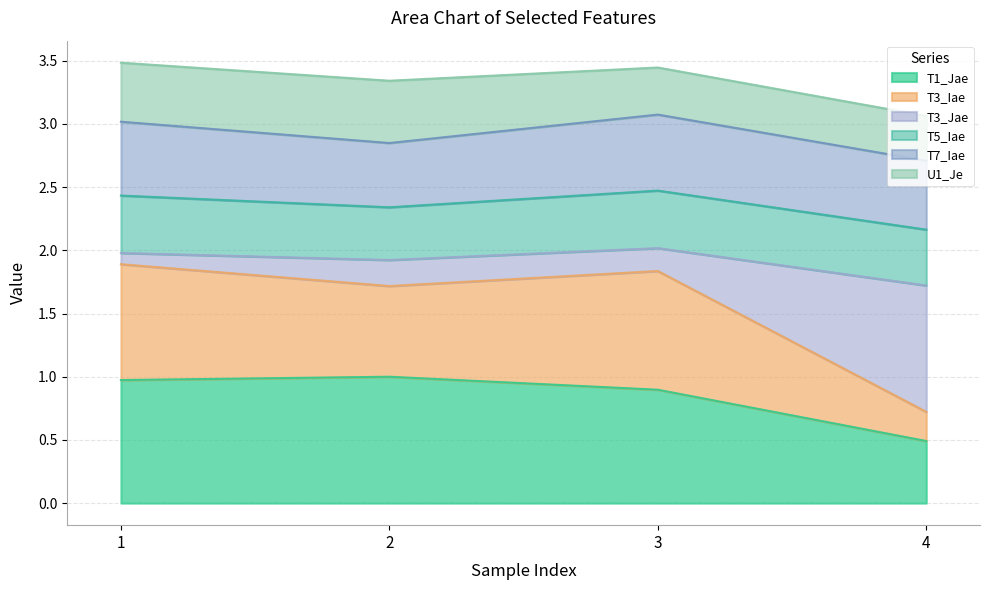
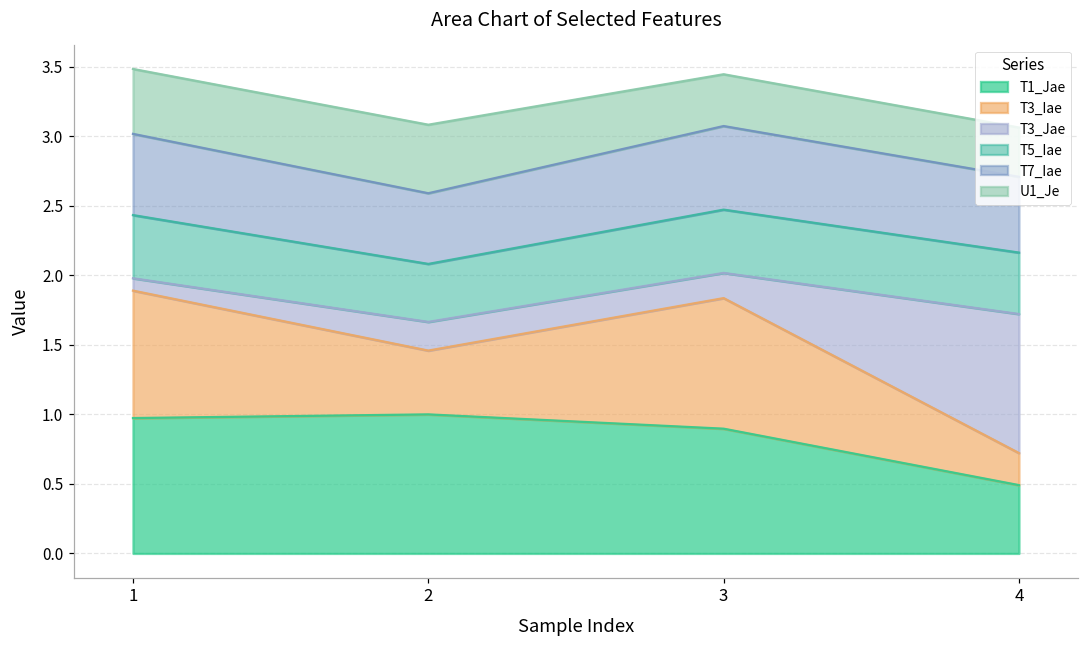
  {
    "T3_Iae": {
      "1": 0.92,
-     "2": 0.72,
+     "2": 0.46,
      "3": 0.94,
      "4": 0.23
    }
  }
